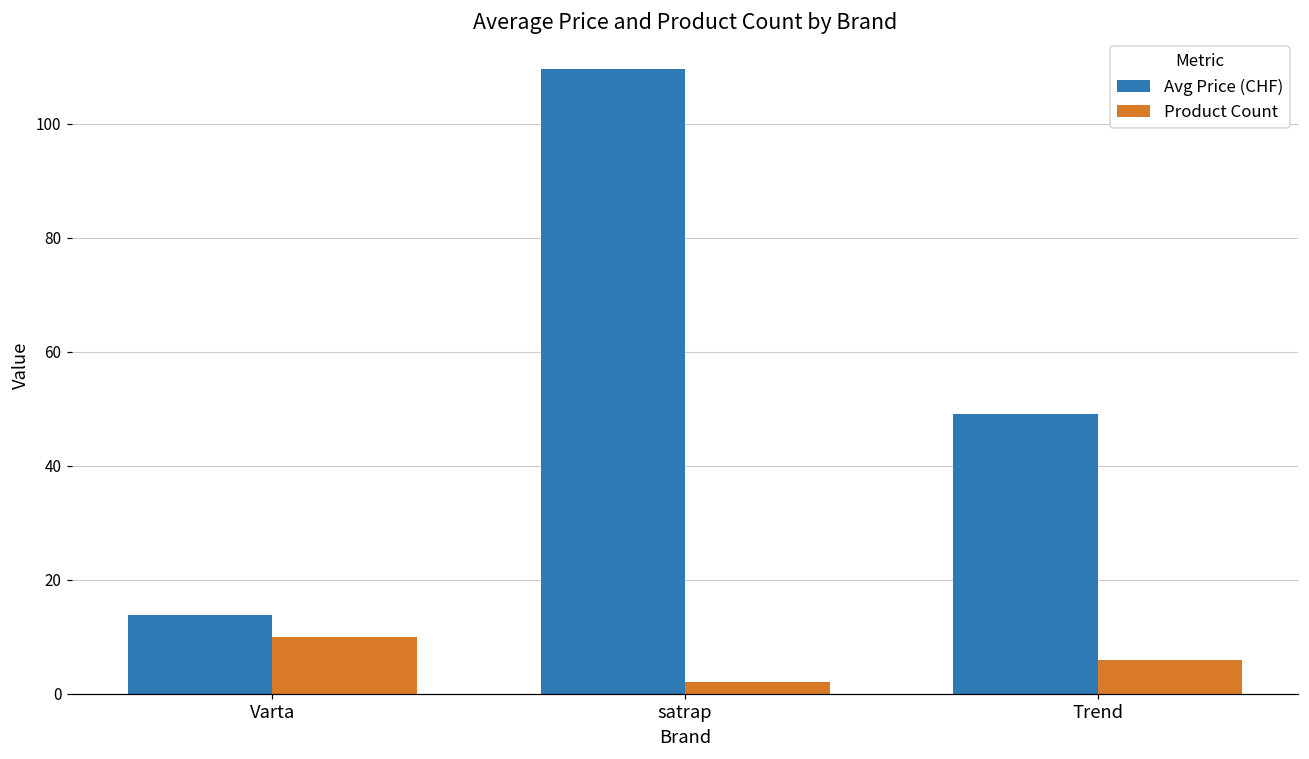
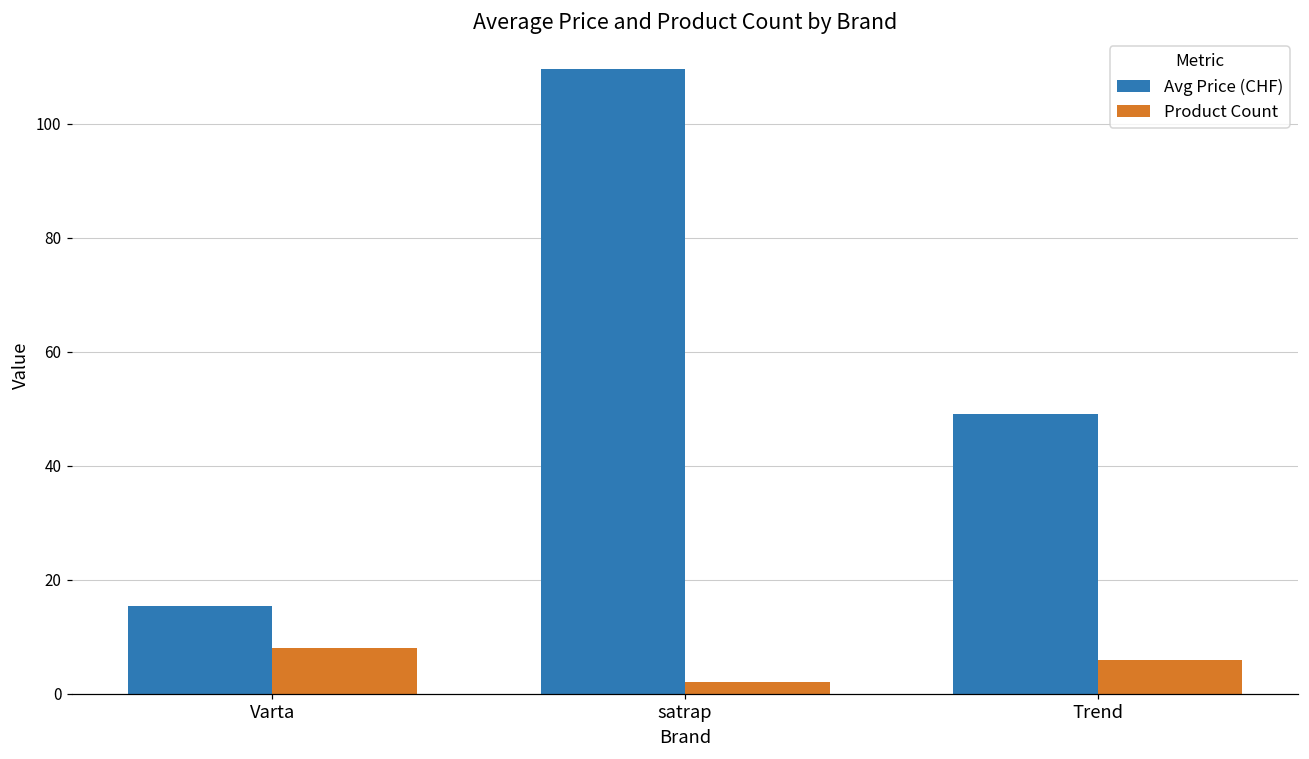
  {
    "Avg Price (CHF)": {
-     "Varta": 14,
+     "Varta": 15,
      "satrap": 110,
      "Trend": 49
    },
    "Product Count": {
-     "Varta": 10,
+     "Varta": 8,
      "satrap": 2,
      "Trend": 6
    }
  }
